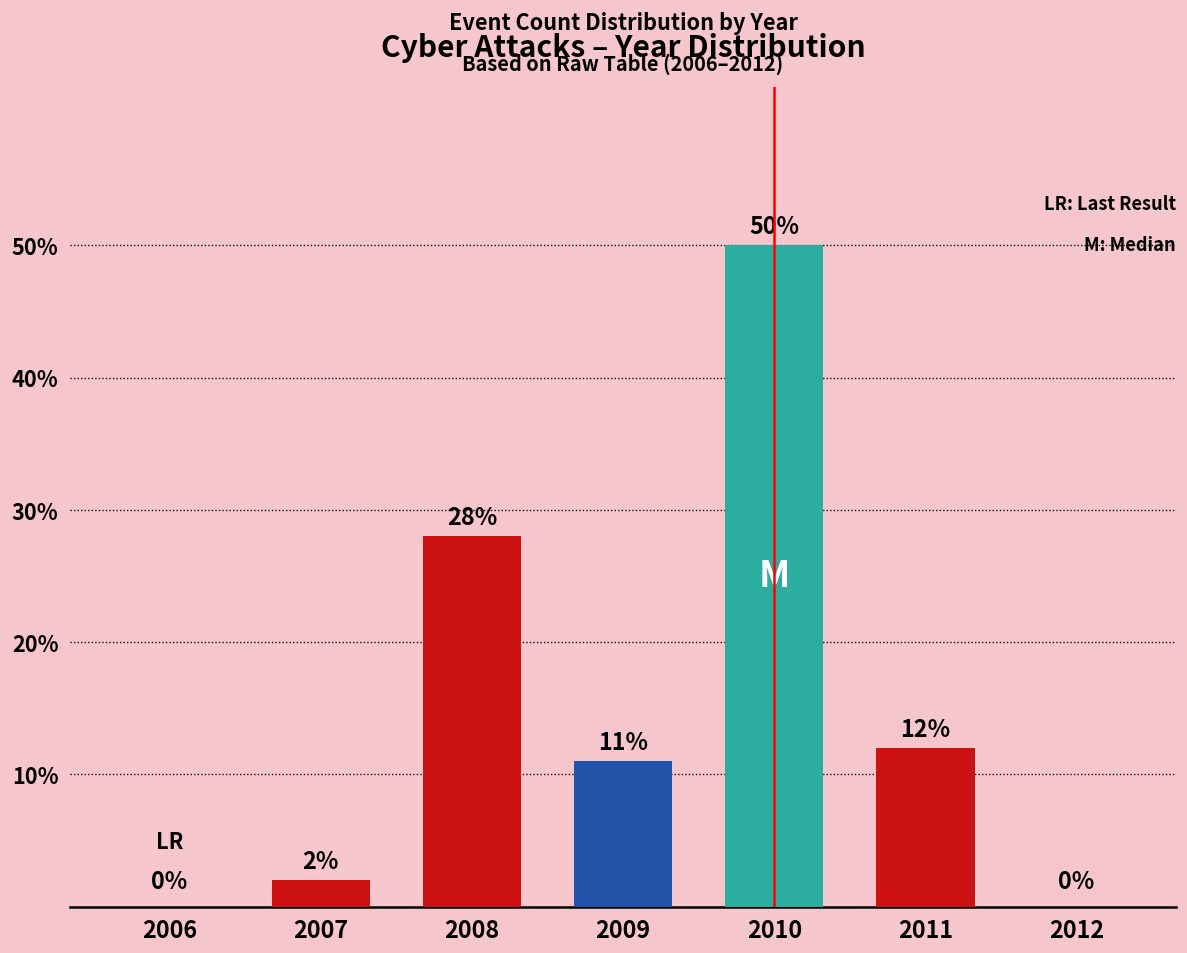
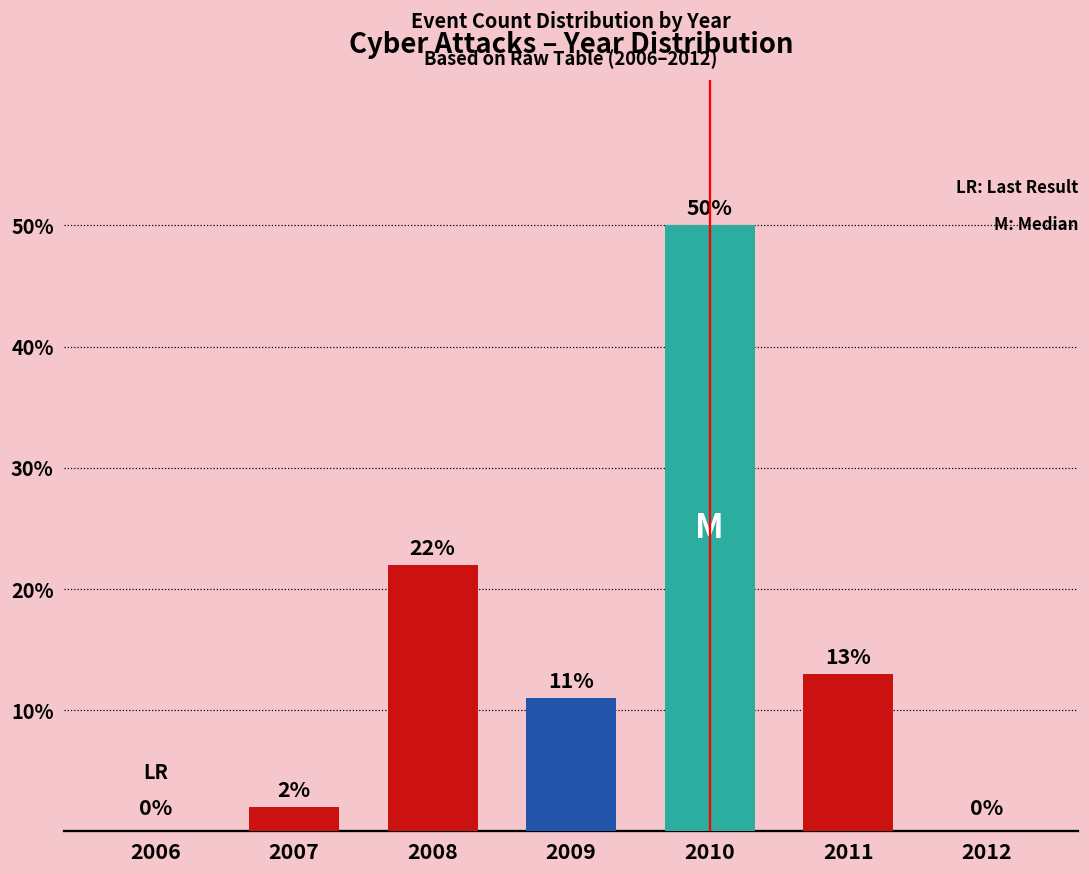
  {
    "2006": "0%",
    "2007": "2%",
-   "2008": "28%",
+   "2008": "22%",
    "2009": "11%",
    "2010": "50%",
-   "2011": "12%",
+   "2011": "13%",
    "2012": "0%"
  }
